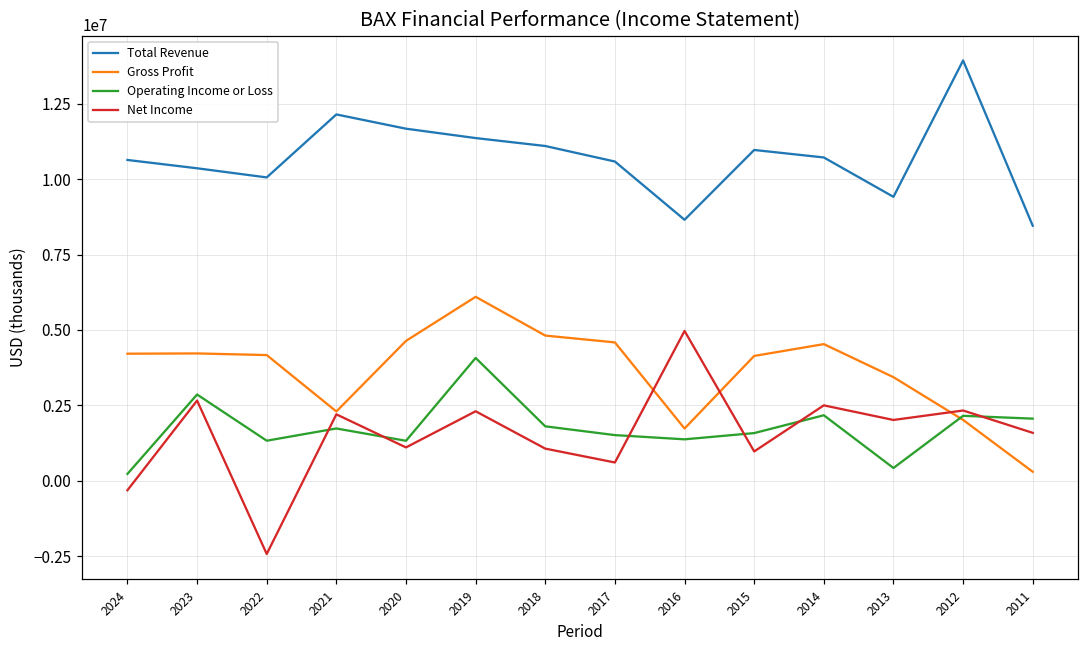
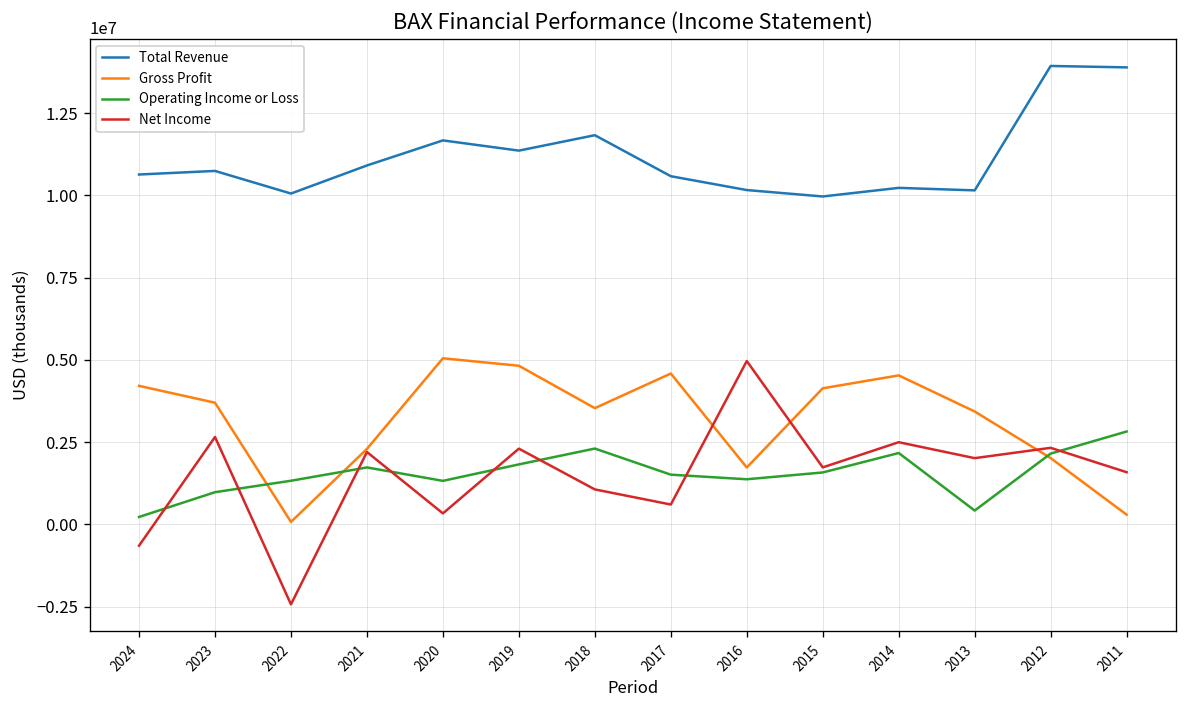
  {
    "Total Revenue": {
      "2024": 10600000,
-     "2023": 10400000,
+     "2023": 10700000,
      "2022": 10100000,
-     "2021": 12100000,
+     "2021": 10900000,
      "2020": 11700000,
      "2019": 11400000,
-     "2018": 11100000,
+     "2018": 11800000,
      "2017": 10600000,
-     "2016": 8700000,
-     "2015": 11000000,
-     "2014": 10700000,
-     "2013": 9400000,
+     "2016": 10200000,
+     "2015": 10000000,
+     "2014": 10200000,
+     "2013": 10200000,
      "2012": 13900000,
-     "2011": 8500000
+     "2011": 13900000
    },
    "Gross Profit": {
      "2024": 4200000,
-     "2023": 4200000,
-     "2022": 4200000,
+     "2023": 3700000,
+     "2022": 100000,
      "2021": 2300000,
-     "2020": 4600000,
-     "2019": 6100000,
-     "2018": 4800000,
+     "2020": 5000000,
+     "2019": 4800000,
+     "2018": 3500000,
      "2017": 4600000,
      "2016": 1700000,
      "2015": 4100000,
      "2014": 4500000,
      "2013": 3400000,
      "2012": 2000000,
      "2011": 300000
    },
    "Operating Income or Loss": {
      "2024": 200000,
-     "2023": 2900000,
+     "2023": 1000000,
      "2022": 1300000,
      "2021": 1700000,
      "2020": 1300000,
-     "2019": 4100000,
-     "2018": 1800000,
+     "2019": 1800000,
+     "2018": 2300000,
      "2017": 1500000,
      "2016": 1400000,
      "2015": 1600000,
      "2014": 2200000,
      "2013": 400000,
      "2012": 2200000,
-     "2011": 2100000
+     "2011": 2800000
    },
    "Net Income": {
-     "2024": -300000,
+     "2024": -600000,
      "2023": 2700000,
      "2022": -2400000,
      "2021": 2200000,
-     "2020": 1100000,
+     "2020": 300000,
      "2019": 2300000,
      "2018": 1100000,
      "2017": 600000,
      "2016": 5000000,
-     "2015": 1000000,
+     "2015": 1700000,
      "2014": 2500000,
      "2013": 2000000,
      "2012": 2300000,
      "2011": 1600000
    }
  }
